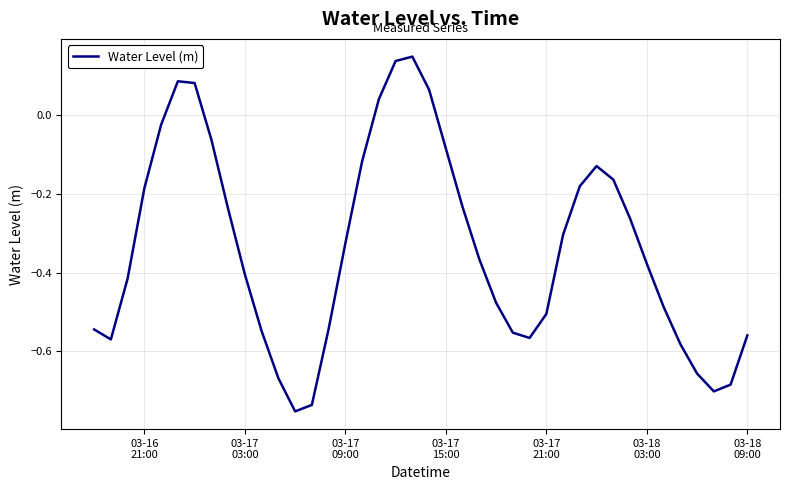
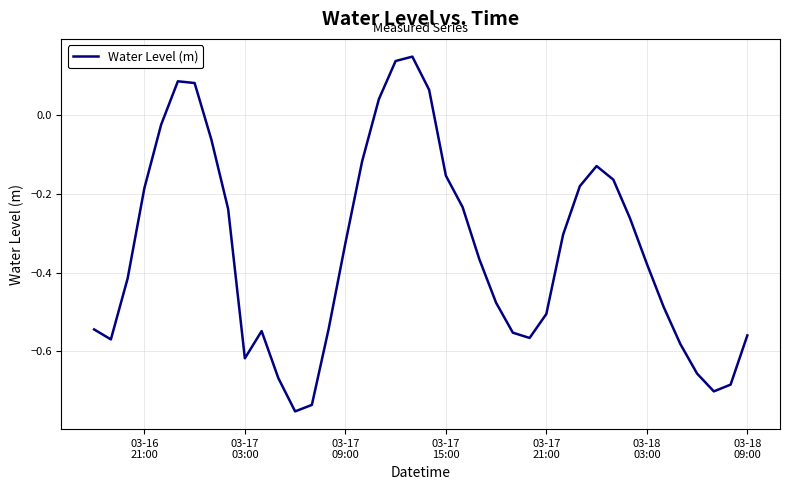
  {
    "03-16 21:00": -0.19,
-   "03-17 03:00": -0.40,
+   "03-17 03:00": -0.62,
    "03-17 09:00": -0.33,
-   "03-17 15:00": -0.08,
+   "03-17 15:00": -0.15,
    "03-17 21:00": -0.51,
    "03-18 03:00": -0.38,
    "03-18 09:00": -0.56
  }
